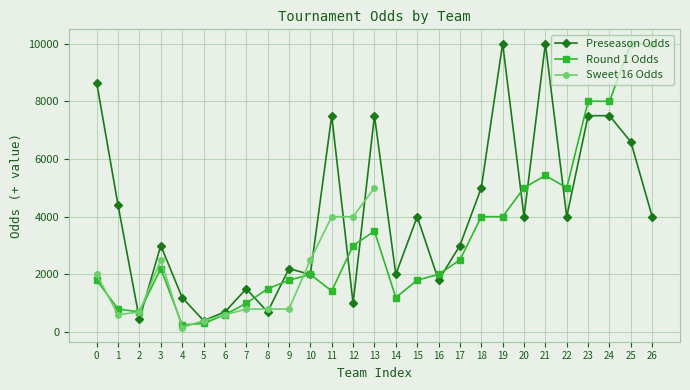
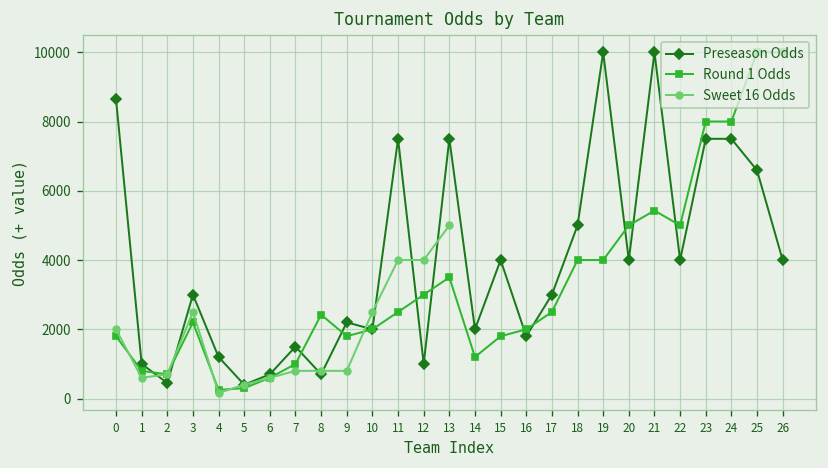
  {
    "Preseason Odds": {
      "0": 8600,
-     "1": 4400,
+     "1": 1000,
      "2": 500,
      "3": 3000,
      "4": 1200,
      "6": 700,
      "7": 1500,
      "8": 700,
      "9": 2200,
      "11": 7500,
      "12": 1000,
      "13": 7500,
      "14": 2000,
      "15": 4000,
      "16": 1800,
      "17": 3000,
      "18": 5000,
      "19": 10000,
      "20": 4000,
      "21": 10000,
      "22": 4000,
      "23": 7500,
      "24": 7500,
      "25": 6600,
      "26": 4000
    },
    "Round 1 Odds": {
      "0": 1800,
      "1": 800,
      "3": 2200,
      "4": 300,
      "5": 300,
      "7": 1000,
-     "8": 1500,
+     "8": 2400,
      "9": 1800,
-     "11": 1400,
+     "11": 2500,
      "12": 3000,
      "13": 3500,
      "14": 1200,
      "15": 1800,
      "16": 2000,
      "17": 2500,
      "18": 4000,
      "19": 4000,
      "20": 5000,
      "21": 5400,
      "22": 5000,
      "23": 8000,
      "24": 8000
    },
    "Sweet 16 Odds": {
      "0": 2000,
      "1": 600,
      "3": 2500,
      "4": 200,
      "7": 800,
      "8": 800,
      "9": 800,
      "10": 2500,
      "11": 4000,
      "12": 4000,
      "13": 5000
    }
  }
